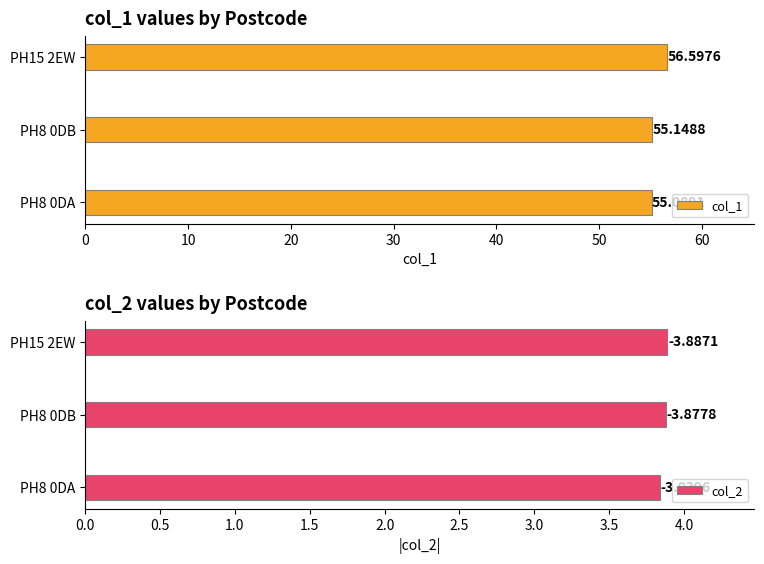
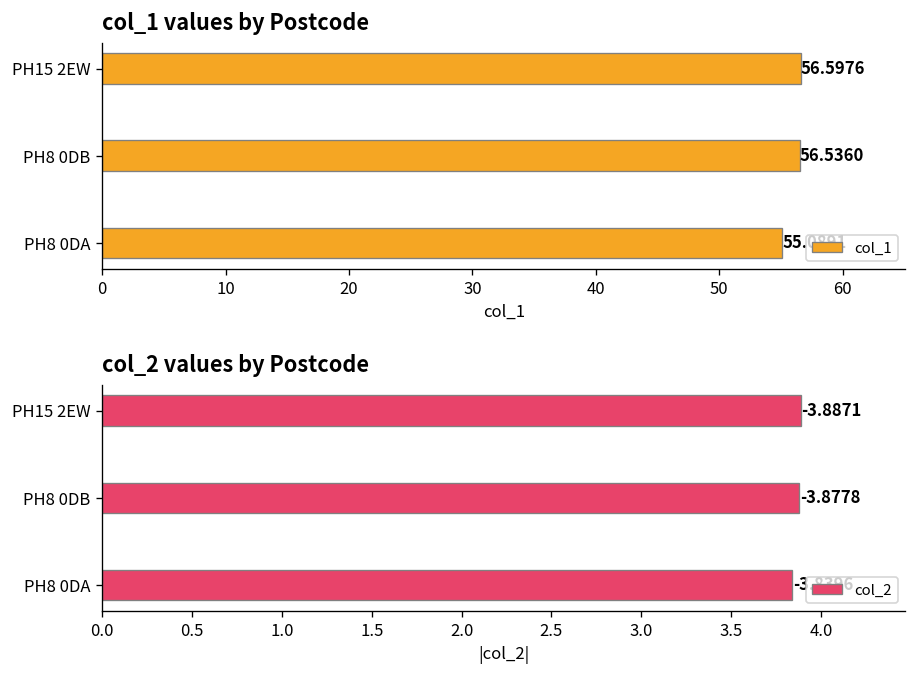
  {
    "col_1 values by Postcode": {
      "PH15 2EW": 56.5976,
-     "PH8 0DB": 55.1488
+     "PH8 0DB": 56.5360
    }
  }
